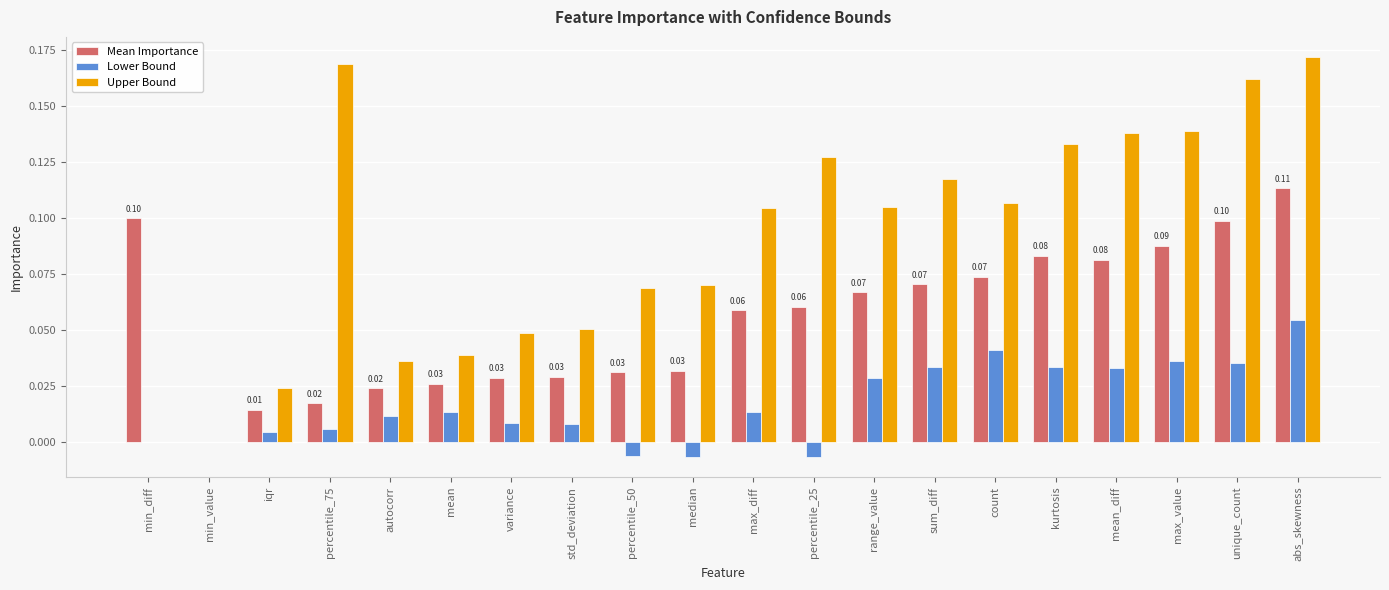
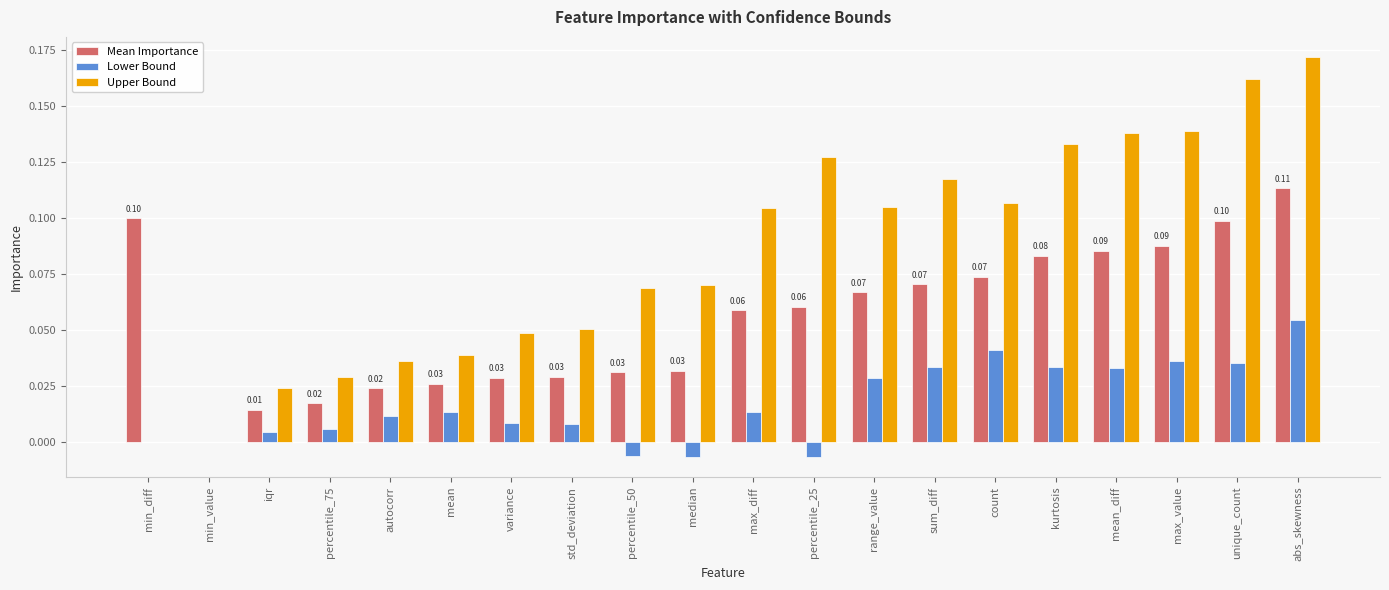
  {
    "Mean Importance": {
      "min_diff": 0.10,
      "iqr": 0.01,
      "percentile_75": 0.02,
      "autocorr": 0.02,
      "mean": 0.03,
      "variance": 0.03,
      "std_deviation": 0.03,
      "percentile_50": 0.03,
      "median": 0.03,
      "max_diff": 0.06,
      "percentile_25": 0.06,
      "range_value": 0.07,
      "sum_diff": 0.07,
      "count": 0.07,
      "kurtosis": 0.08,
-     "mean_diff": 0.08,
+     "mean_diff": 0.09,
      "max_value": 0.09,
      "unique_count": 0.10,
      "abs_skewness": 0.11
    },
    "Lower Bound": {
      "min_diff": 0.000,
      "min_value": 0.000,
      "iqr": 0.004,
      "percentile_75": 0.006,
      "autocorr": 0.011,
      "mean": 0.013,
      "variance": 0.008,
      "std_deviation": 0.008,
      "percentile_50": -0.006,
      "median": -0.007,
      "max_diff": 0.013,
      "percentile_25": -0.007,
      "range_value": 0.029,
      "sum_diff": 0.033,
      "count": 0.041,
      "kurtosis": 0.033,
      "mean_diff": 0.033,
      "max_value": 0.036,
      "unique_count": 0.035,
      "abs_skewness": 0.054
    },
    "Upper Bound": {
      "min_diff": 0.000,
      "min_value": 0.000,
-     "percentile_75": 0.169,
+     "percentile_75": 0.029,
      "autocorr": 0.036,
      "mean": 0.039,
      "variance": 0.049,
      "std_deviation": 0.050,
      "percentile_50": 0.069,
      "median": 0.070,
      "max_diff": 0.104,
      "percentile_25": 0.127,
      "range_value": 0.105,
      "sum_diff": 0.117,
      "count": 0.107,
      "kurtosis": 0.133,
      "mean_diff": 0.138,
      "max_value": 0.139,
      "unique_count": 0.162,
      "abs_skewness": 0.172
    }
  }
